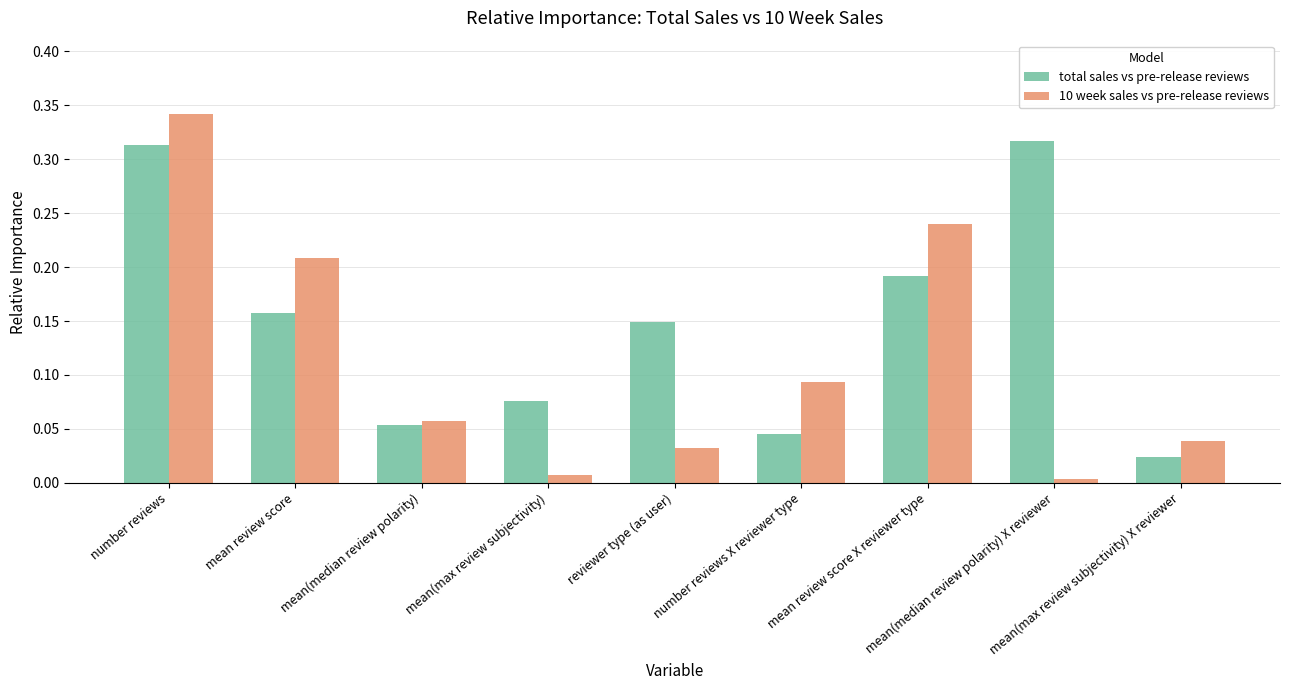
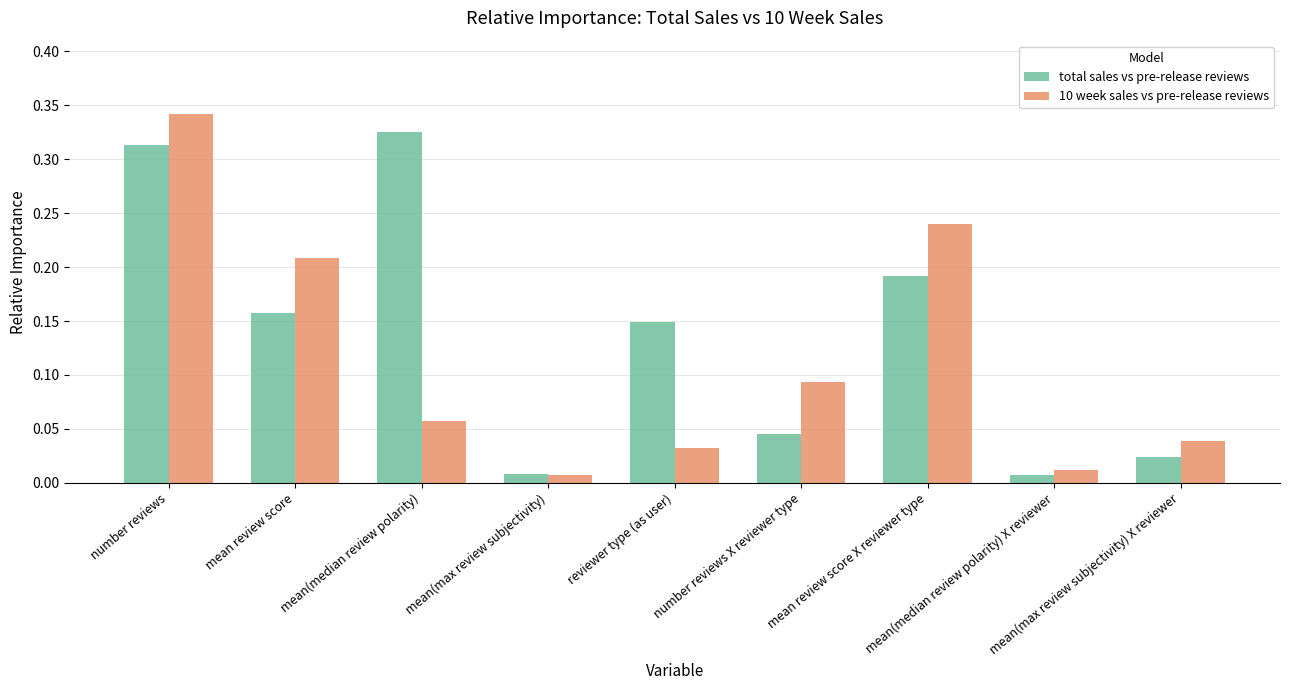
  {
    "total sales vs pre-release reviews": {
      "number reviews": 0.313,
      "mean review score": 0.157,
-     "mean(median review polarity)": 0.054,
-     "mean(max review subjectivity)": 0.076,
+     "mean(median review polarity)": 0.325,
+     "mean(max review subjectivity)": 0.008,
      "reviewer type (as user)": 0.149,
      "number reviews X reviewer type": 0.045,
      "mean review score X reviewer type": 0.191,
-     "mean(median review polarity) X reviewer": 0.317,
+     "mean(median review polarity) X reviewer": 0.007,
      "mean(max review subjectivity) X reviewer": 0.024
    },
    "10 week sales vs pre-release reviews": {
      "number reviews": 0.341,
      "mean review score": 0.209,
      "mean(median review polarity)": 0.058,
      "mean(max review subjectivity)": 0.007,
      "reviewer type (as user)": 0.032,
      "number reviews X reviewer type": 0.094,
      "mean review score X reviewer type": 0.240,
-     "mean(median review polarity) X reviewer": 0.004,
+     "mean(median review polarity) X reviewer": 0.012,
      "mean(max review subjectivity) X reviewer": 0.039
    }
  }
